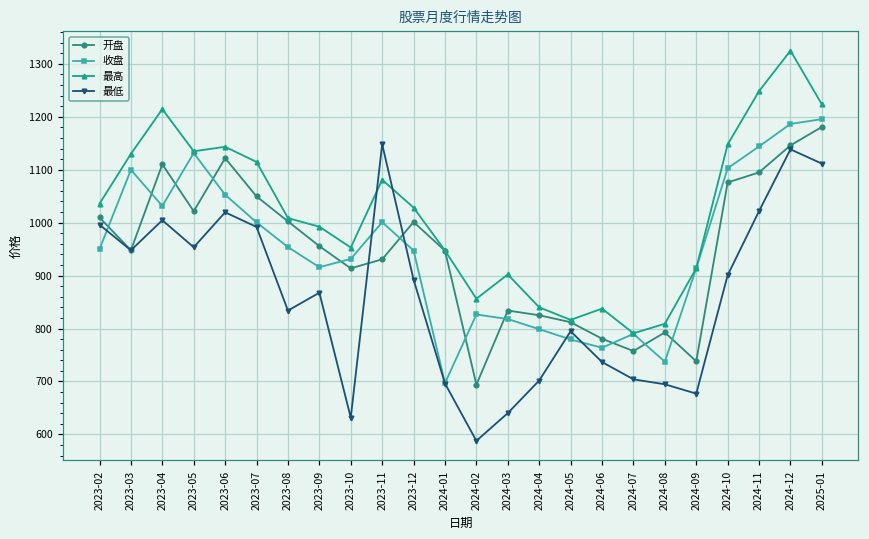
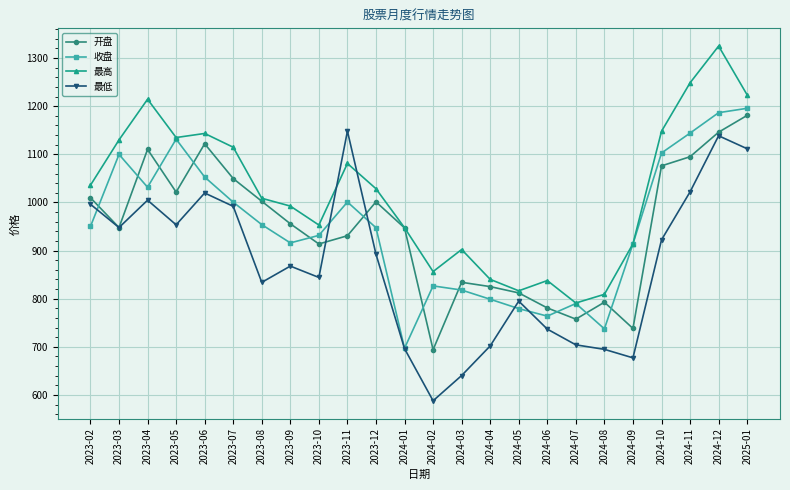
  {
    "最低": {
      "2023-02": 1000,
      "2023-04": 1000,
      "2023-05": 950,
      "2023-06": 1020,
      "2023-07": 990,
      "2023-08": 830,
      "2023-09": 870,
-     "2023-10": 630,
+     "2023-10": 840,
      "2023-11": 1150,
      "2023-12": 890,
      "2024-02": 590,
      "2024-03": 640,
      "2024-04": 700,
      "2024-05": 790,
      "2024-06": 740,
      "2024-07": 700,
      "2024-08": 690,
      "2024-09": 680,
-     "2024-10": 900,
+     "2024-10": 920,
      "2024-11": 1020,
      "2024-12": 1140,
      "2025-01": 1110
    }
  }
